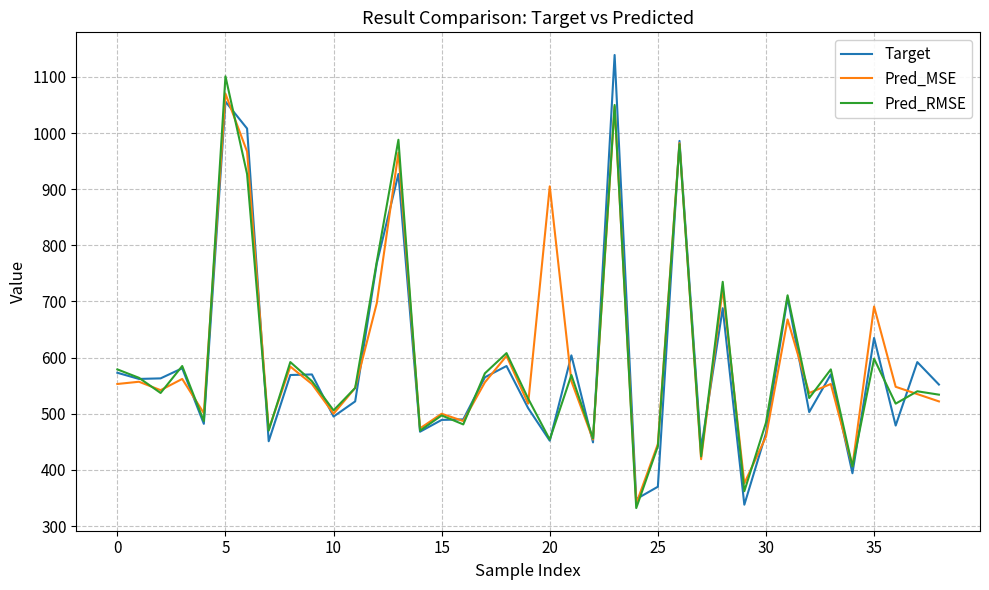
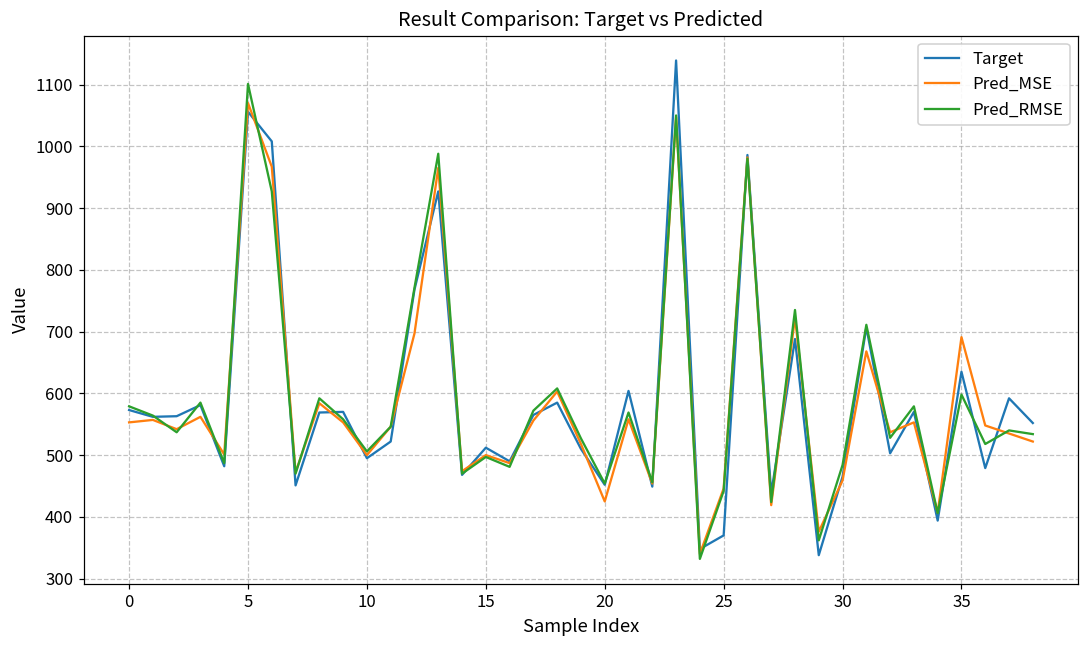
  {
    "Target": {
      "0": 570,
      "5": 1060,
      "10": 500,
-     "15": 490,
+     "15": 510,
      "25": 370,
      "30": 470,
      "35": 640
    },
    "Pred_MSE": {
      "0": 550,
      "5": 1070,
      "10": 500,
-     "20": 910,
+     "20": 430,
      "30": 460,
      "35": 690
    },
    "Pred_RMSE": {
      "0": 580,
      "5": 1100,
      "10": 510,
      "30": 480,
      "35": 600
    }
  }
